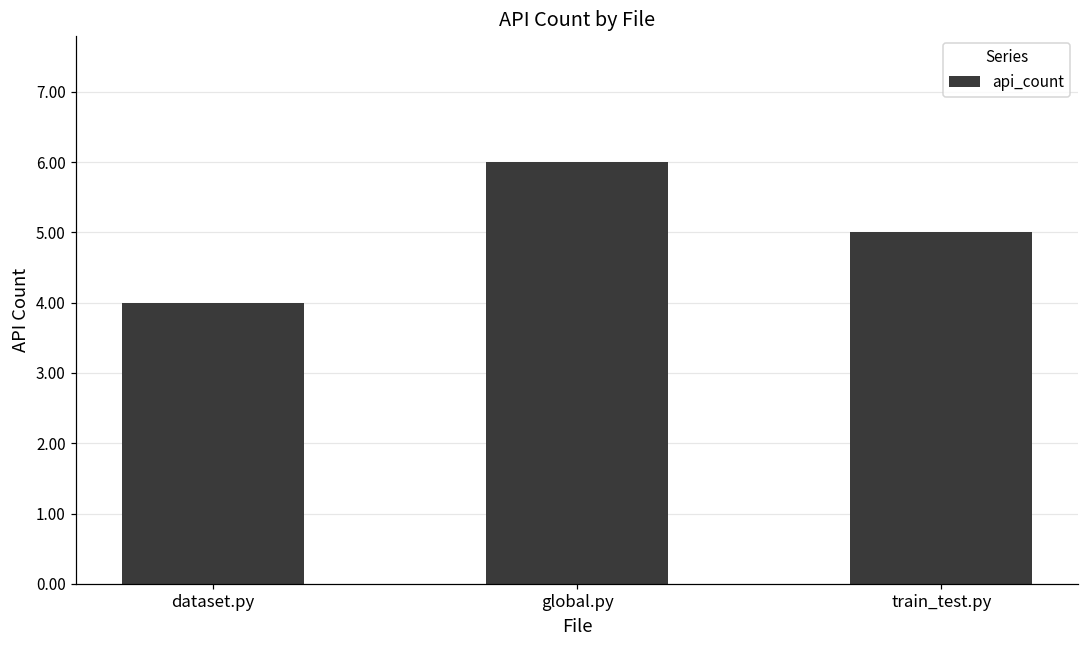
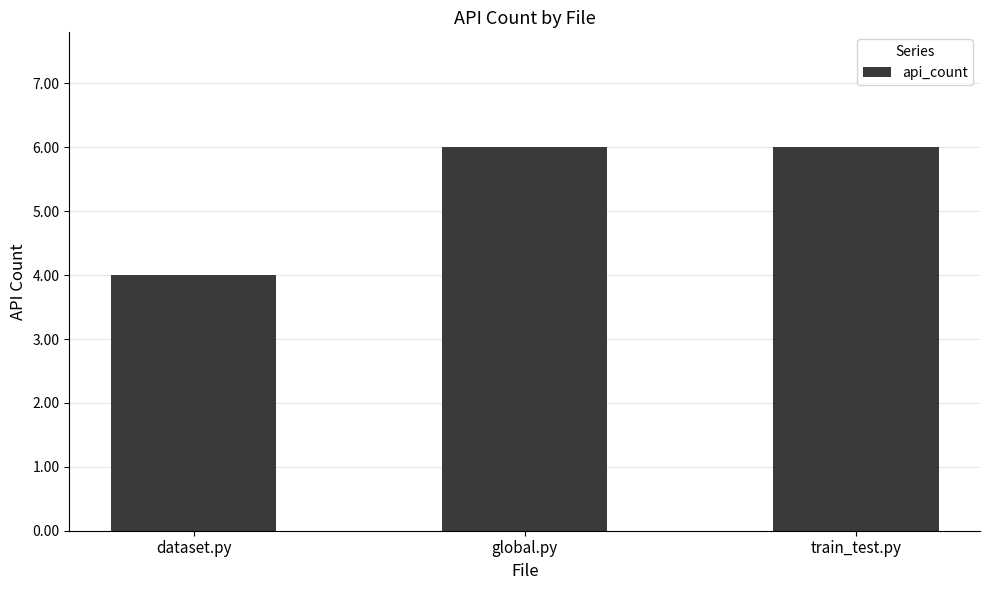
  {
    "dataset.py": 4,
    "global.py": 6,
-   "train_test.py": 5
+   "train_test.py": 6
  }
